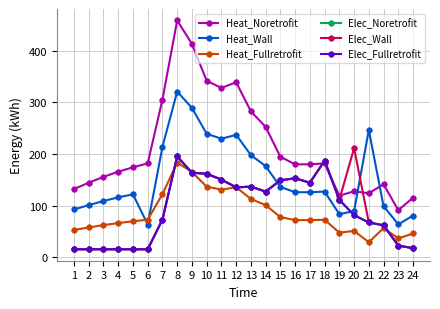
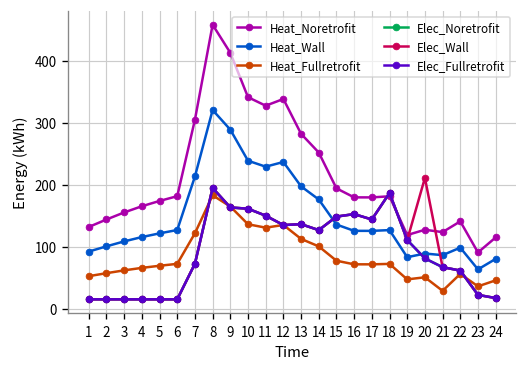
  {
    "Heat_Noretrofit": {
      "1": 130,
      "2": 140,
      "3": 160,
      "4": 170,
      "5": 170,
      "6": 180,
      "7": 310,
      "8": 460,
      "9": 410,
      "10": 340,
      "11": 330,
      "12": 340,
      "13": 280,
      "14": 250,
      "15": 190,
      "16": 180,
      "17": 180,
      "18": 180,
      "19": 120,
      "20": 130,
      "21": 120,
      "22": 140,
      "23": 90,
      "24": 120
    },
    "Heat_Wall": {
      "1": 90,
      "2": 100,
      "3": 110,
      "4": 120,
      "5": 120,
-     "6": 60,
+     "6": 130,
      "7": 210,
      "8": 320,
      "9": 290,
      "10": 240,
      "11": 230,
      "12": 240,
      "13": 200,
      "14": 180,
      "15": 140,
      "16": 130,
      "17": 130,
      "18": 130,
      "19": 80,
      "20": 90,
-     "21": 250,
+     "21": 90,
      "22": 100,
      "23": 60,
      "24": 80
    },
    "Heat_Fullretrofit": {
      "1": 50,
      "2": 60,
      "3": 60,
      "4": 70,
      "5": 70,
      "6": 70,
      "7": 120,
      "8": 180,
      "10": 140,
      "11": 130,
      "13": 110,
      "14": 100,
      "15": 80,
      "16": 70,
      "17": 70,
      "18": 70,
      "19": 50,
      "20": 50,
      "21": 30,
      "22": 60,
      "23": 40,
      "24": 50
    },
    "Elec_Fullretrofit": {
      "20": 80
    },
    "Elec_Wall": {
      "20": 210
    }
  }
